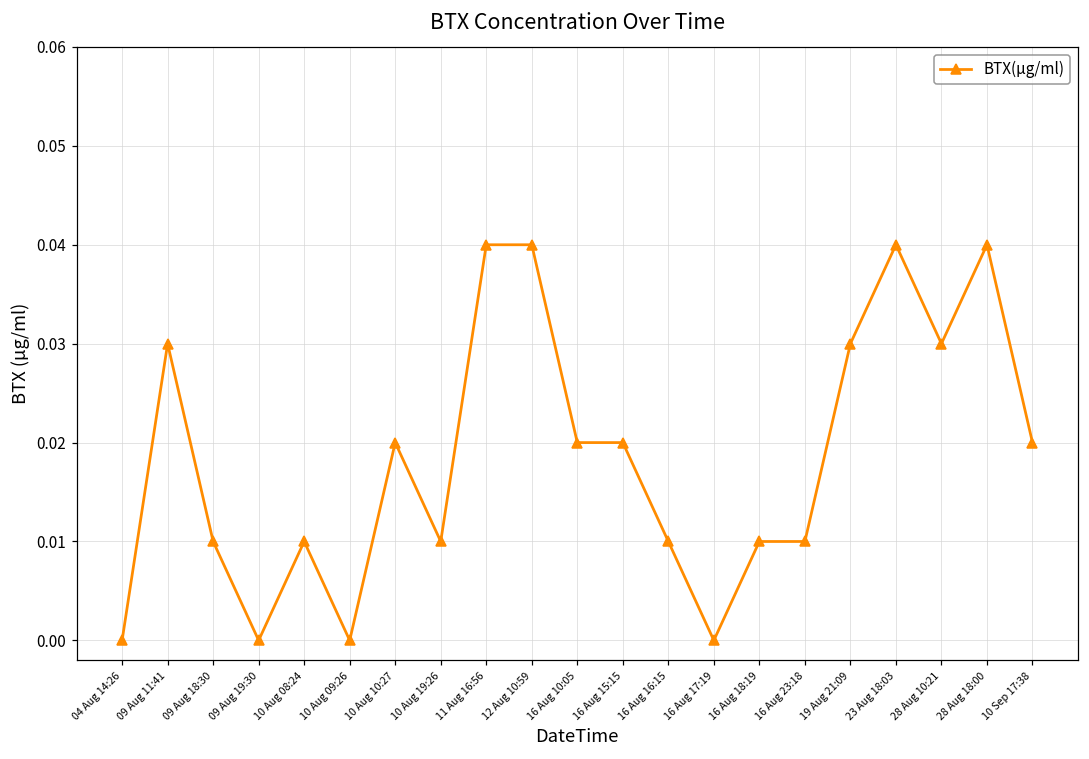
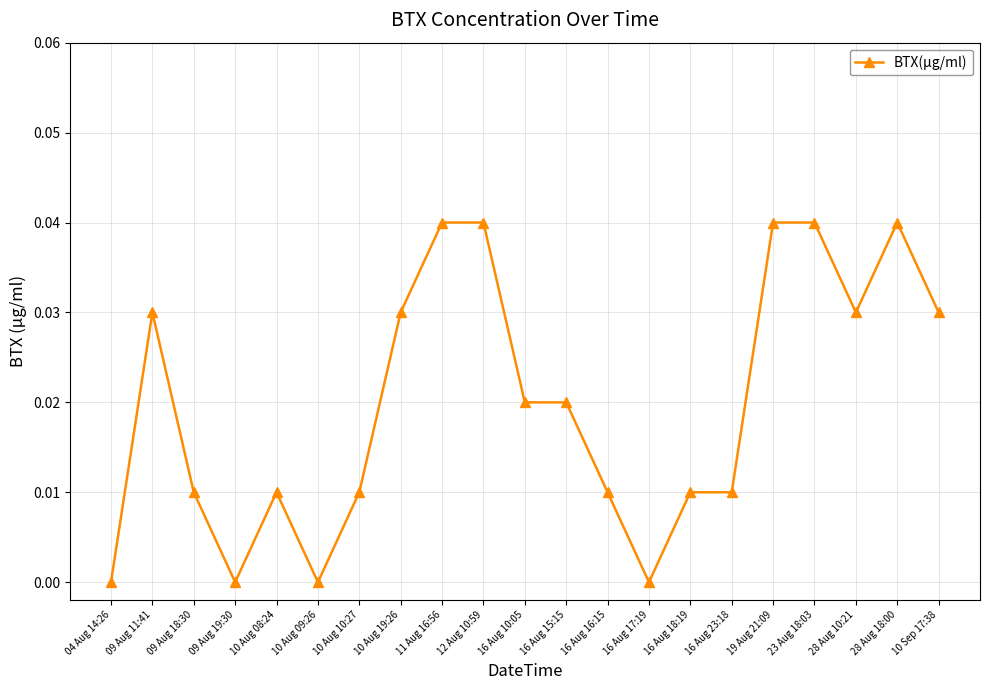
  {
    "04 Aug 14:26": 0.00,
    "09 Aug 11:41": 0.03,
    "09 Aug 18:30": 0.01,
    "09 Aug 19:30": 0.00,
    "10 Aug 08:24": 0.01,
    "10 Aug 09:26": 0.00,
-   "10 Aug 10:27": 0.02,
-   "10 Aug 19:26": 0.01,
+   "10 Aug 10:27": 0.01,
+   "10 Aug 19:26": 0.03,
    "11 Aug 16:56": 0.04,
    "12 Aug 10:59": 0.04,
    "16 Aug 10:05": 0.02,
    "16 Aug 15:15": 0.02,
    "16 Aug 16:15": 0.01,
    "16 Aug 17:19": 0.00,
    "16 Aug 18:19": 0.01,
    "16 Aug 23:18": 0.01,
-   "19 Aug 21:09": 0.03,
+   "19 Aug 21:09": 0.04,
    "23 Aug 18:03": 0.04,
    "28 Aug 10:21": 0.03,
    "28 Aug 18:00": 0.04,
-   "10 Sep 17:38": 0.02
+   "10 Sep 17:38": 0.03
  }
